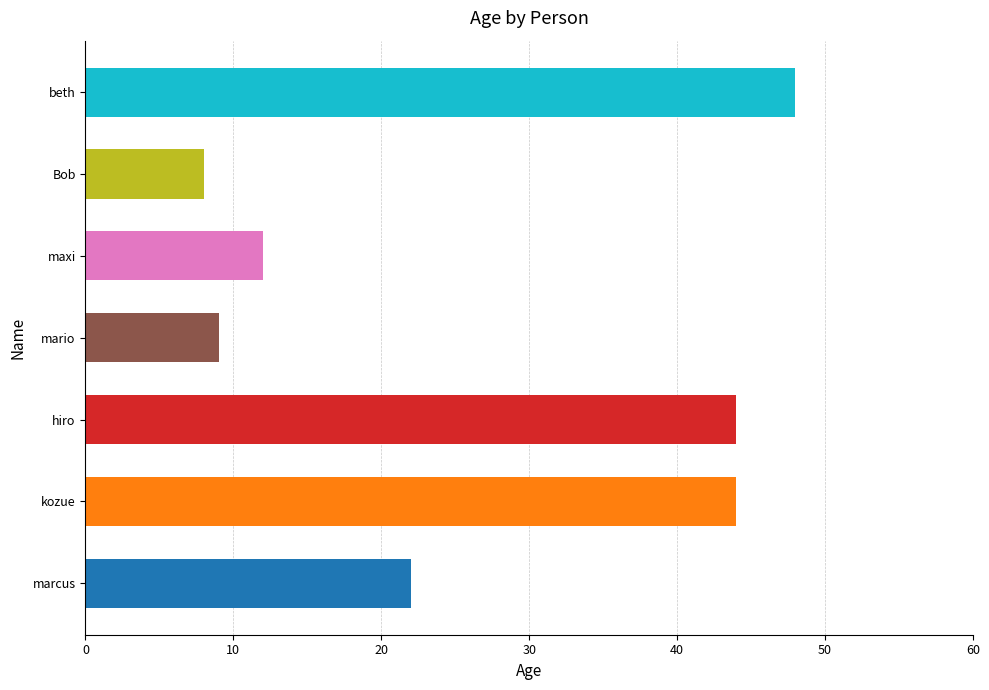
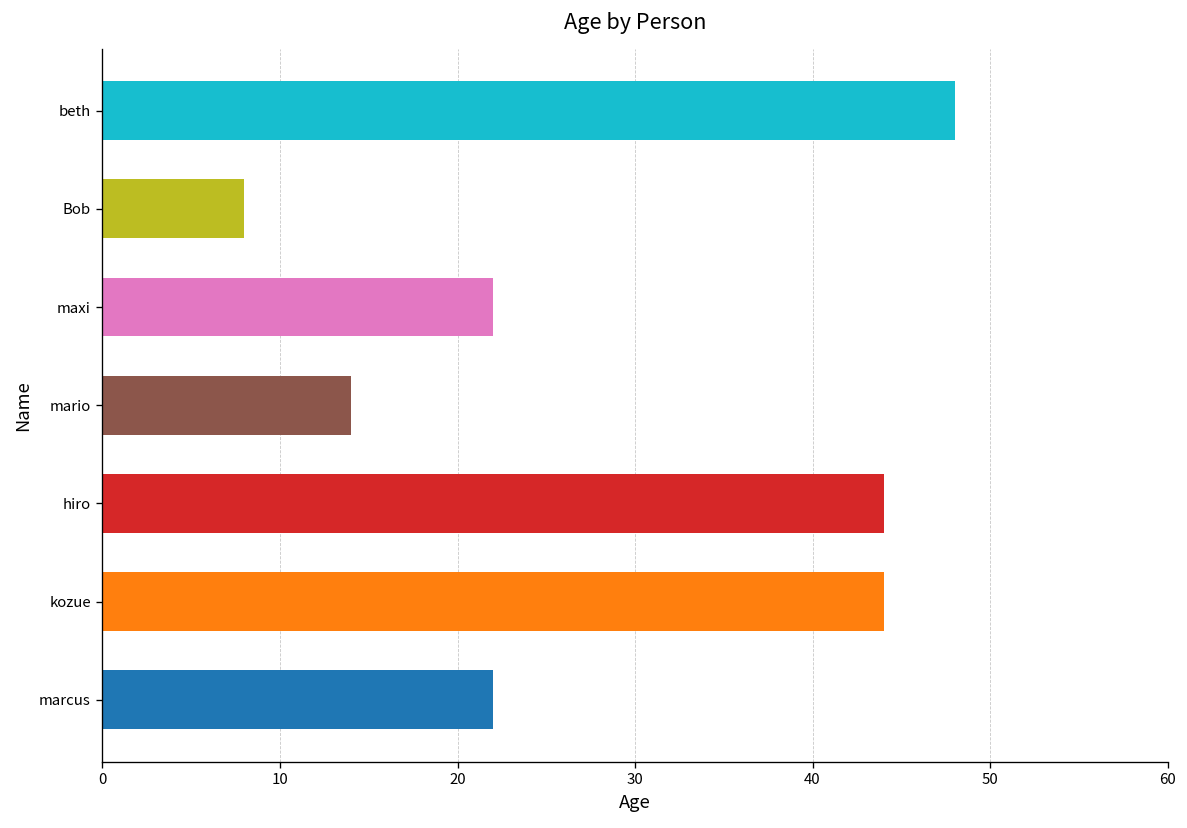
  {
    "beth": 48,
    "Bob": 8,
-   "maxi": 12,
-   "mario": 9,
+   "maxi": 22,
+   "mario": 14,
    "hiro": 44,
    "kozue": 44,
    "marcus": 22
  }
